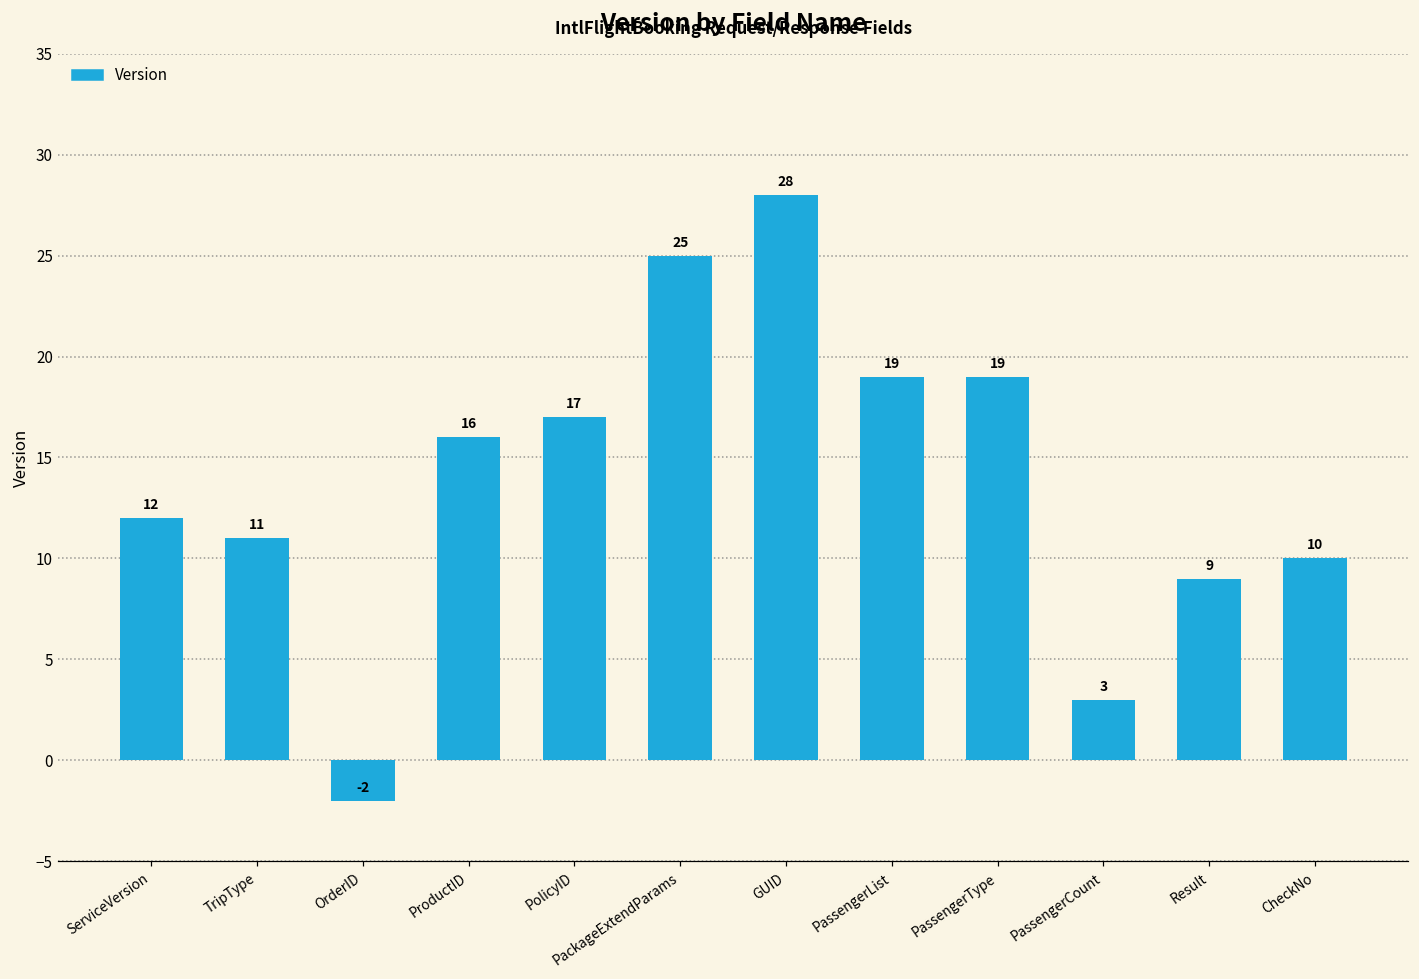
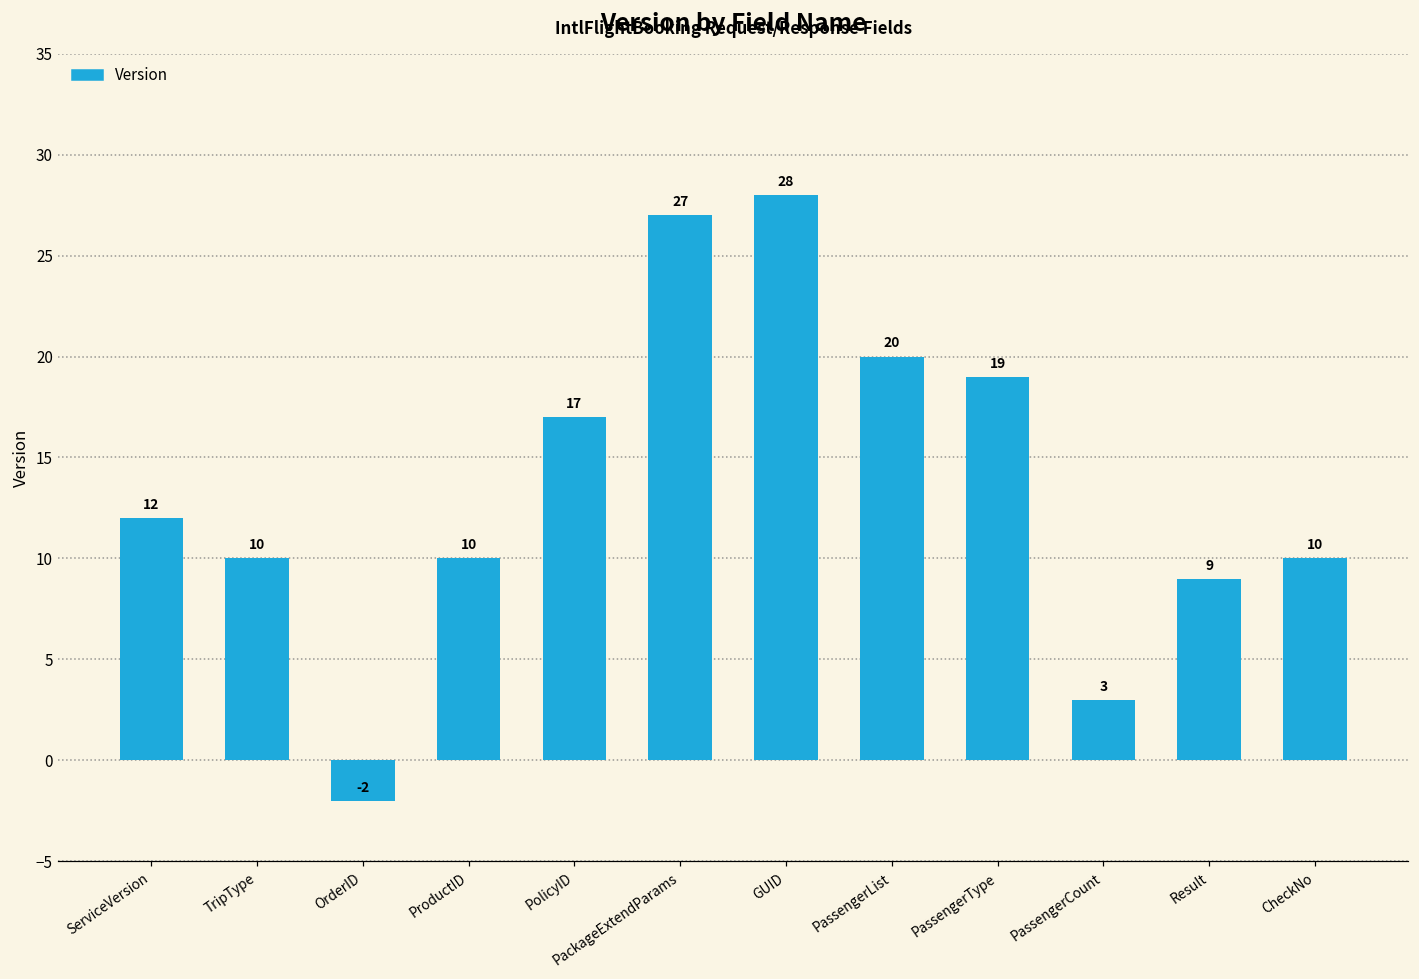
  {
    "ServiceVersion": 12,
-   "TripType": 11,
+   "TripType": 10,
    "OrderID": -2,
-   "ProductID": 16,
+   "ProductID": 10,
    "PolicyID": 17,
-   "PackageExtendParams": 25,
+   "PackageExtendParams": 27,
    "GUID": 28,
-   "PassengerList": 19,
+   "PassengerList": 20,
    "PassengerType": 19,
    "PassengerCount": 3,
    "Result": 9,
    "CheckNo": 10
  }
